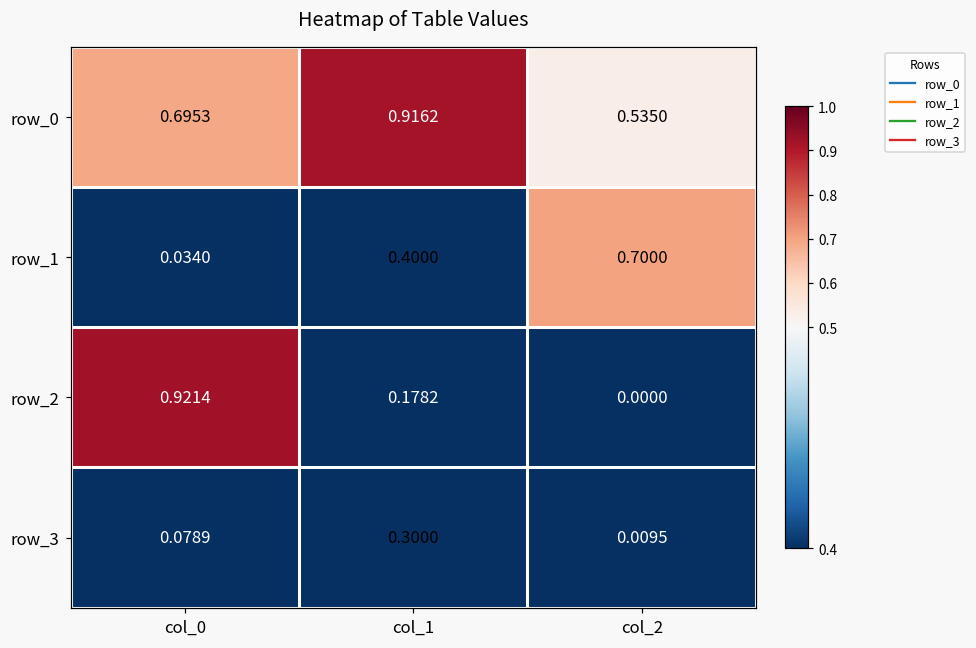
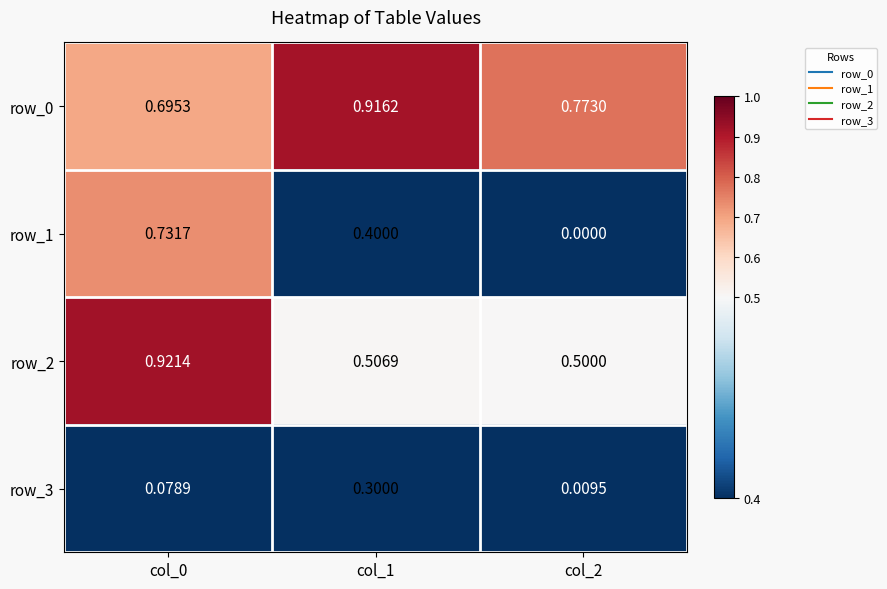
  {
    "row_0": {
      "col_0": 0.6953,
      "col_1": 0.9162,
-     "col_2": 0.5350
+     "col_2": 0.7730
    },
    "row_1": {
-     "col_0": 0.0340,
+     "col_0": 0.7317,
      "col_1": 0.4000,
-     "col_2": 0.7000
+     "col_2": 0.0000
    },
    "row_2": {
      "col_0": 0.9214,
-     "col_1": 0.1782,
-     "col_2": 0.0000
+     "col_1": 0.5069,
+     "col_2": 0.5000
    },
    "row_3": {
      "col_0": 0.0789,
      "col_1": 0.3000,
      "col_2": 0.0095
    }
  }
